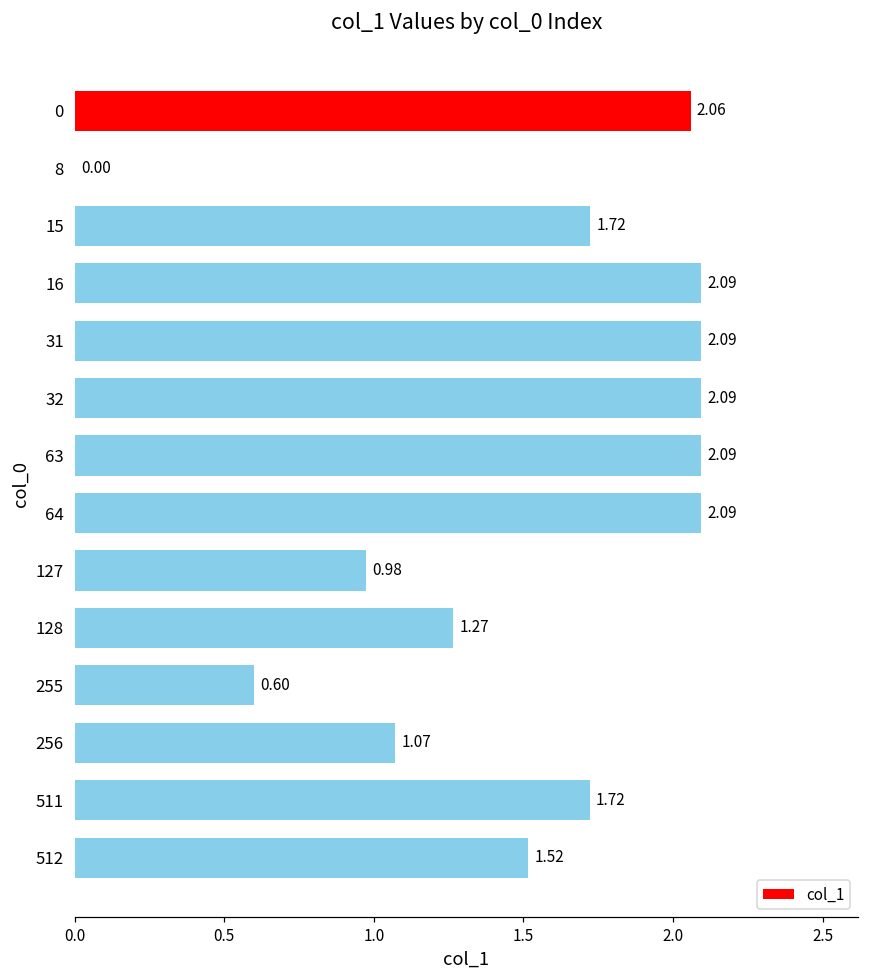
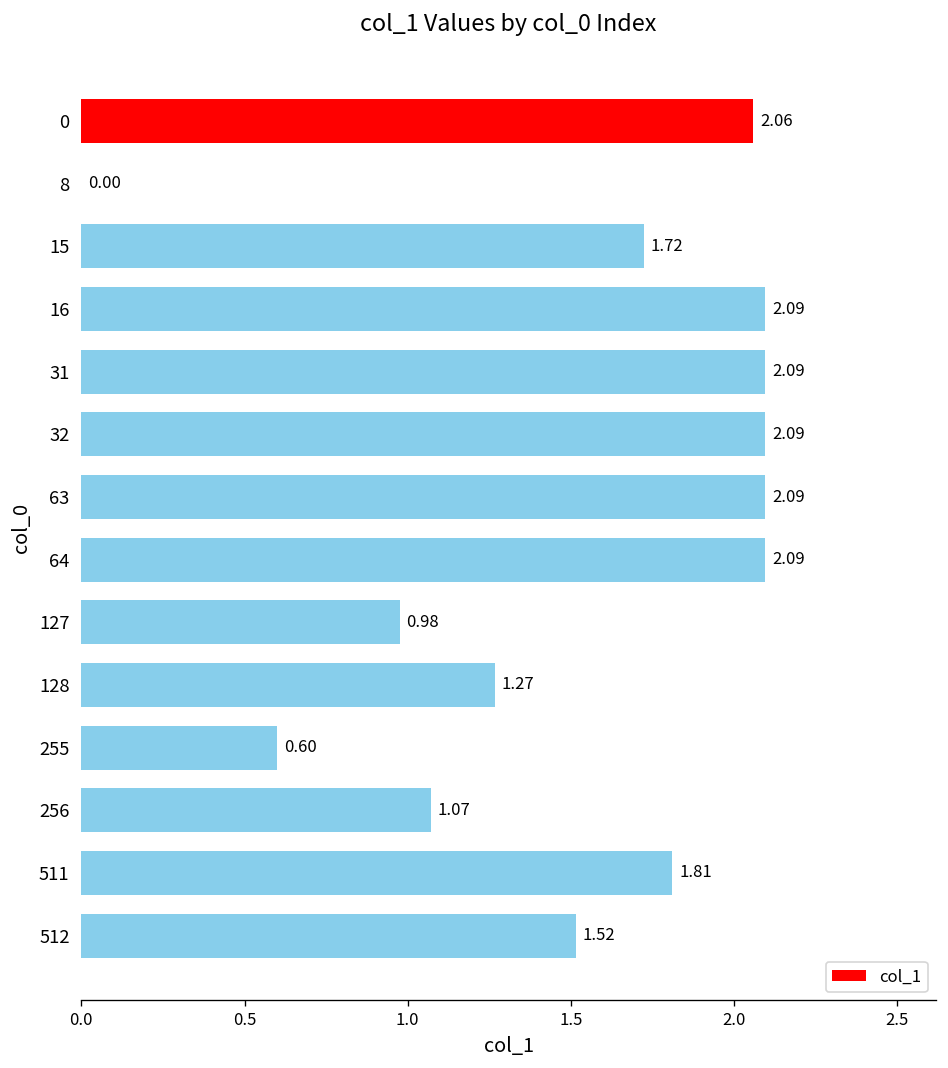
  {
    "0": 2.06,
    "8": 0.00,
    "15": 1.72,
    "16": 2.09,
    "31": 2.09,
    "32": 2.09,
    "63": 2.09,
    "64": 2.09,
    "127": 0.98,
    "128": 1.27,
    "255": 0.60,
    "256": 1.07,
-   "511": 1.72,
+   "511": 1.81,
    "512": 1.52
  }
